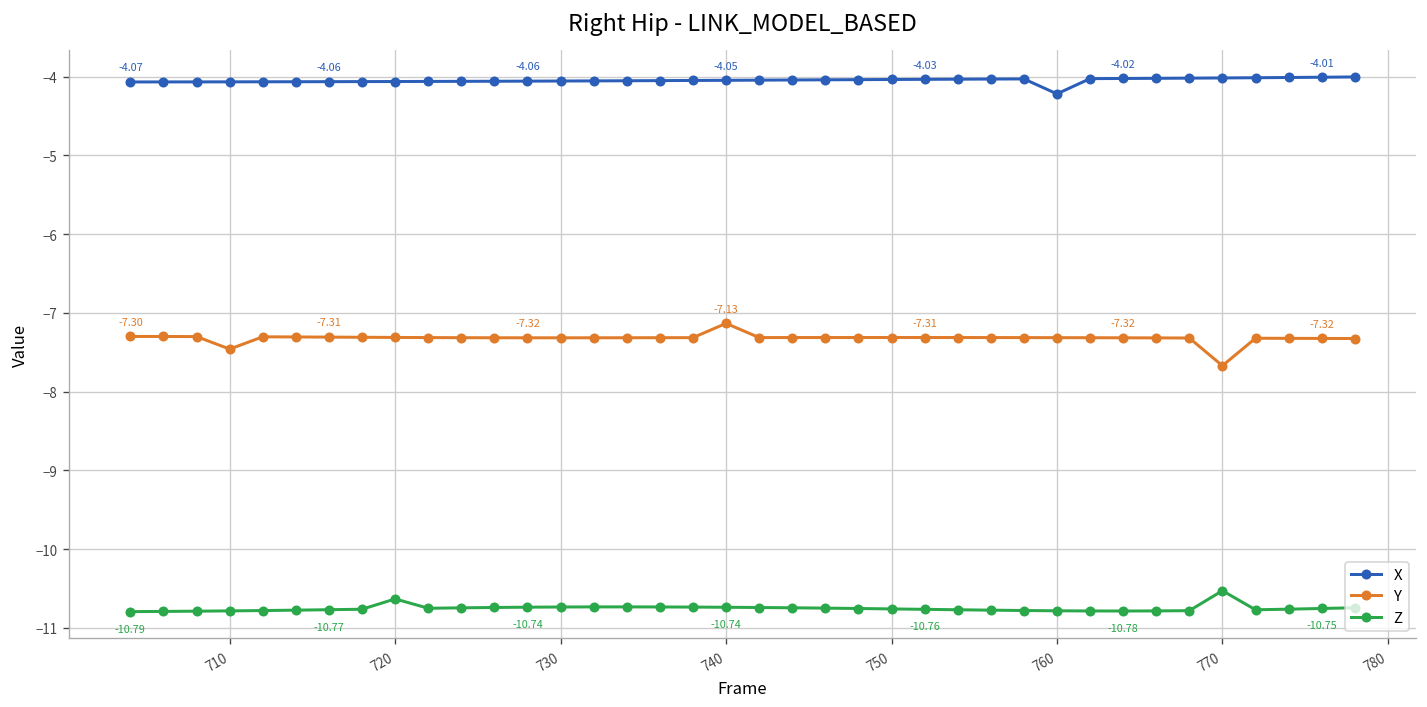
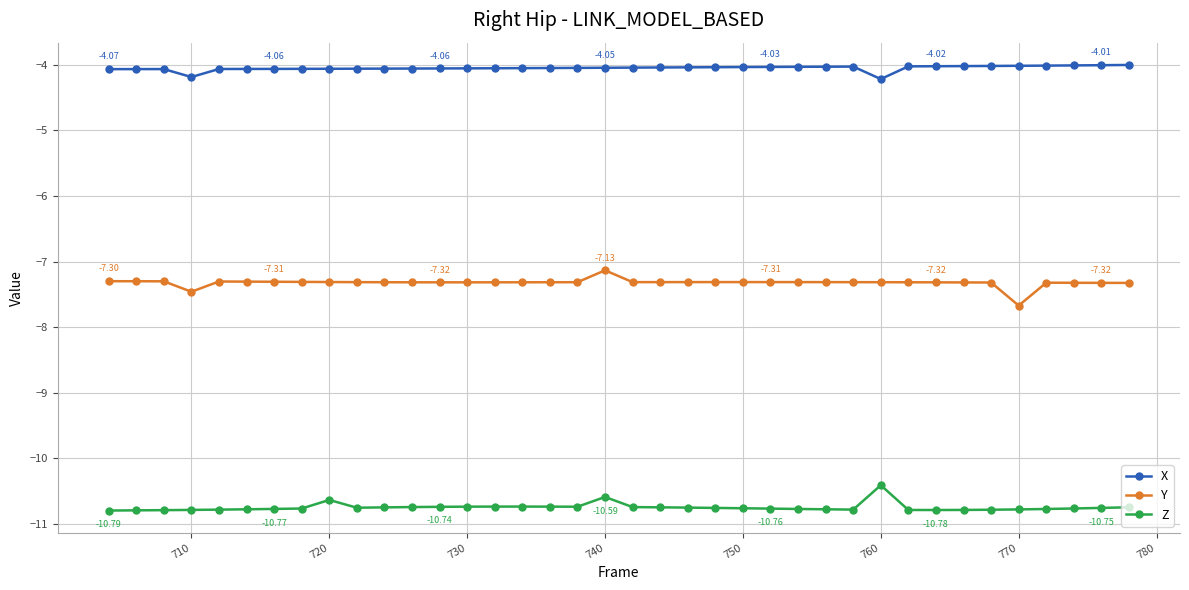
  {
    "X": {
-     "710": -4.1,
+     "710": -4.2,
      "720": -4.1,
      "750": -4.0,
      "760": -4.2,
      "770": -4.0
    },
    "Y": {
      "740": -7.13
    },
    "Z": {
-     "740": -10.74,
-     "760": -10.8,
-     "770": -10.5
+     "740": -10.59,
+     "760": -10.4,
+     "770": -10.8
    }
  }
